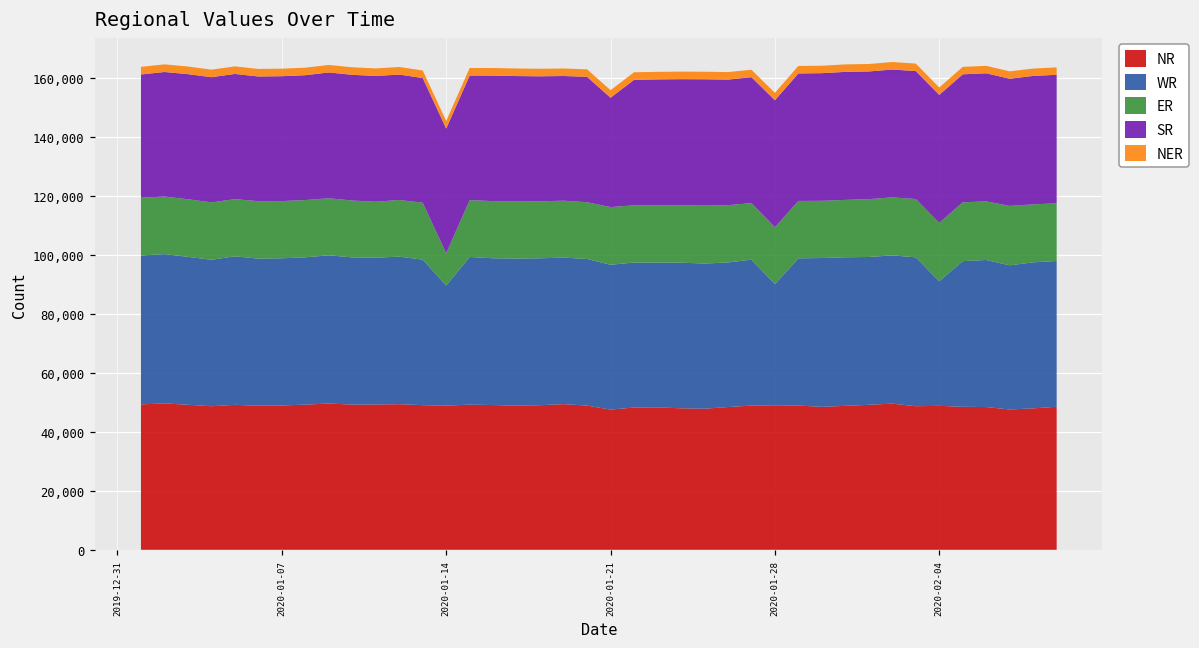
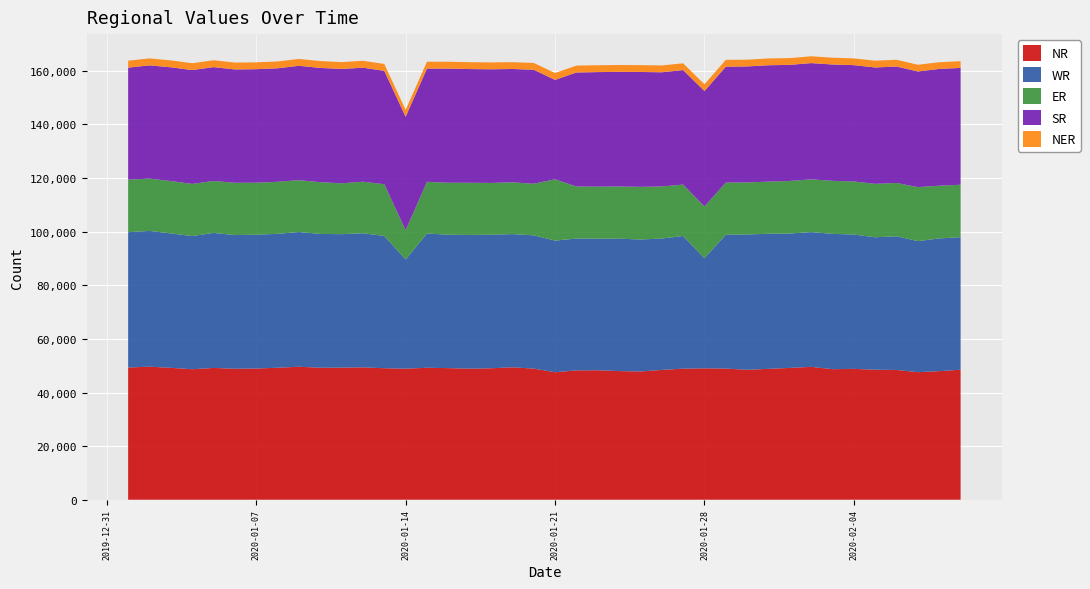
  {
    "NR": {
      "2020-01-07": "49,000",
      "2020-01-14": "49,000",
      "2020-01-21": "48,000",
      "2020-01-28": "49,000",
      "2020-02-04": "49,000"
    },
    "WR": {
      "2020-01-07": "50,000",
      "2020-01-14": "41,000",
      "2020-01-21": "49,000",
      "2020-01-28": "41,000",
-     "2020-02-04": "42,000"
+     "2020-02-04": "50,000"
    },
    "ER": {
      "2020-01-07": "19,000",
      "2020-01-14": "11,000",
-     "2020-01-21": "20,000",
+     "2020-01-21": "23,000",
      "2020-01-28": "19,000",
      "2020-02-04": "20,000"
    },
    "SR": {
      "2020-01-07": "42,000",
      "2020-01-14": "42,000",
      "2020-01-21": "37,000",
      "2020-01-28": "43,000",
      "2020-02-04": "43,000"
    },
    "NER": {
      "2020-01-07": "3,000",
      "2020-01-14": "3,000",
      "2020-01-21": "3,000",
      "2020-01-28": "3,000",
      "2020-02-04": "3,000"
    }
  }
